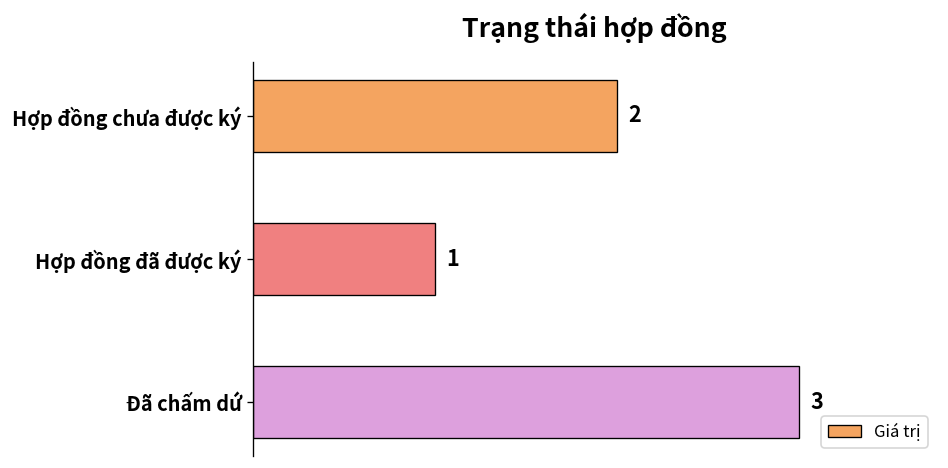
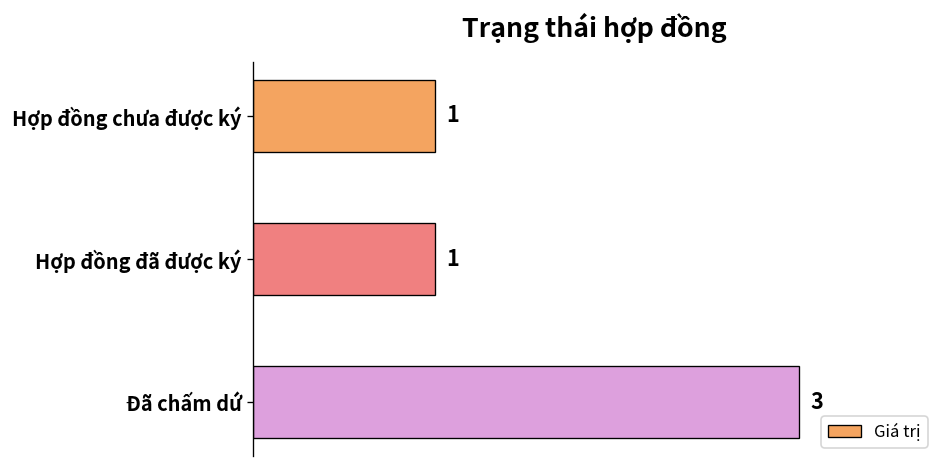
  {
-   "Hợp đồng chưa được ký": 2,
+   "Hợp đồng chưa được ký": 1,
    "Hợp đồng đã được ký": 1,
    "Đã chấm dứ": 3
  }
